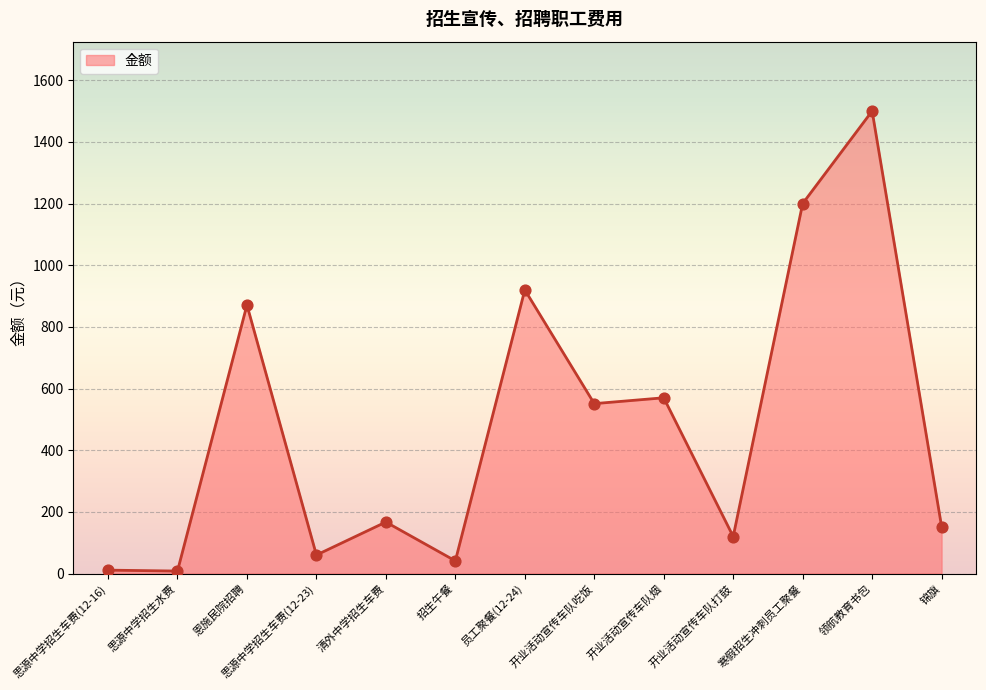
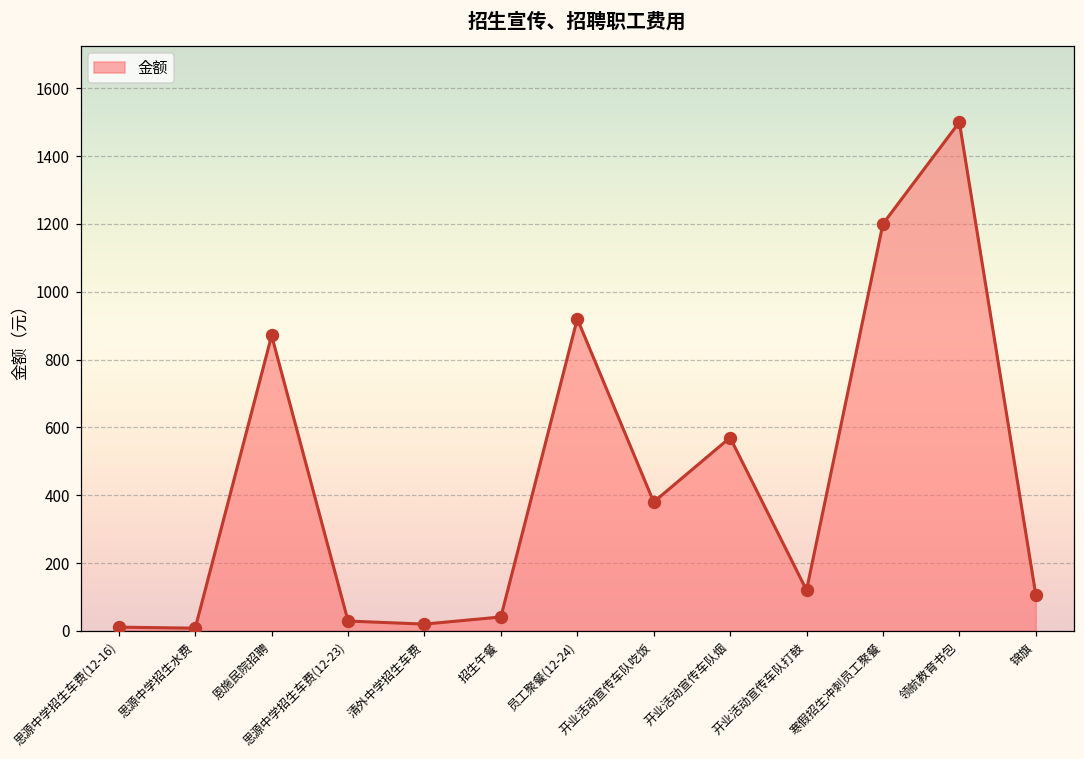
  {
    "思源中学招生车费(12-16)": 10,
    "思源中学招生水费": 10,
    "恩施民院招聘": 870,
-   "思源中学招生车费(12-23)": 60,
-   "清外中学招生车费": 170,
+   "思源中学招生车费(12-23)": 30,
+   "清外中学招生车费": 20,
    "招生午餐": 40,
    "员工聚餐(12-24)": 920,
-   "开业活动宣传车队吃饭": 550,
+   "开业活动宣传车队吃饭": 380,
    "开业活动宣传车队烟": 570,
    "开业活动宣传车队打鼓": 120,
    "寒假招生冲刺员工聚餐": 1200,
    "领航教育书包": 1500,
-   "锦旗": 150
+   "锦旗": 110
  }
